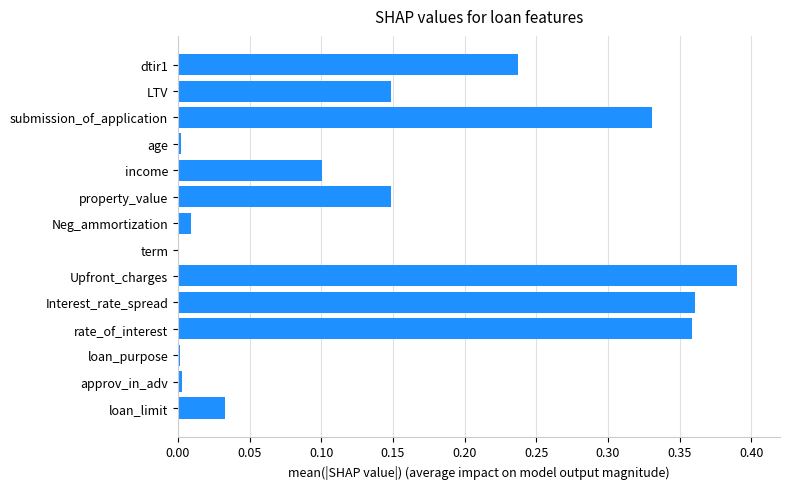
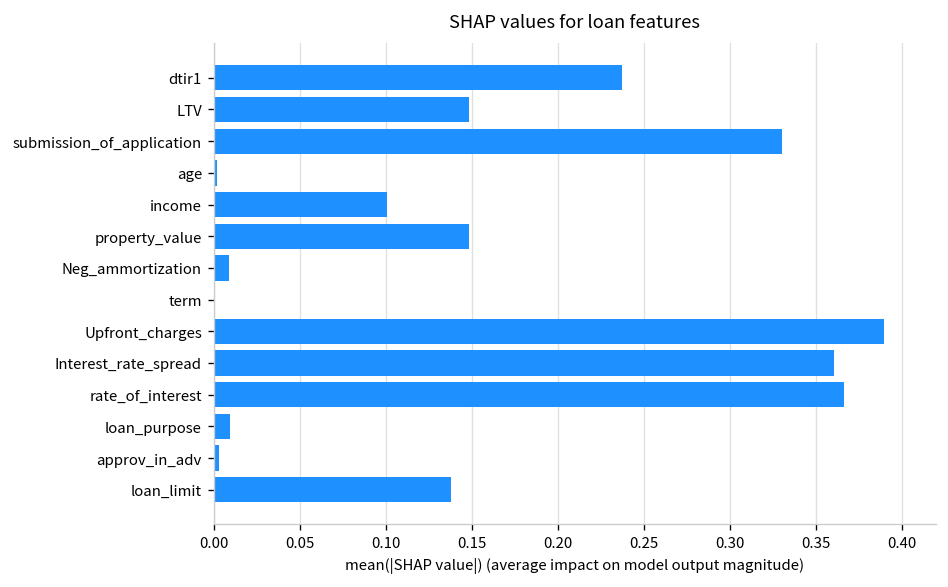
  {
    "dtir1": 0.237,
    "LTV": 0.149,
    "submission_of_application": 0.331,
    "age": 0.002,
    "income": 0.101,
    "property_value": 0.149,
    "Neg_ammortization": 0.009,
    "Upfront_charges": 0.390,
    "Interest_rate_spread": 0.360,
-   "rate_of_interest": 0.358,
-   "loan_purpose": 0.001,
+   "rate_of_interest": 0.366,
+   "loan_purpose": 0.010,
    "approv_in_adv": 0.003,
-   "loan_limit": 0.033
+   "loan_limit": 0.138
  }
